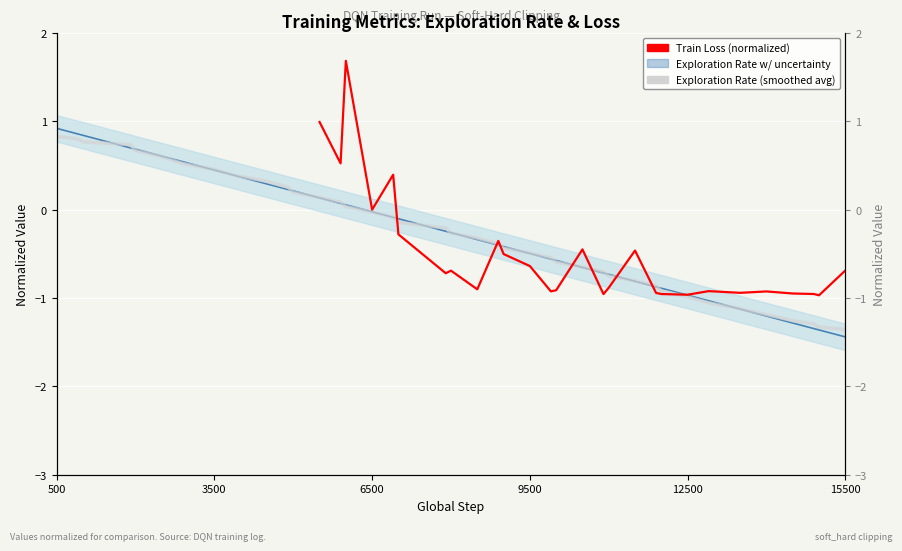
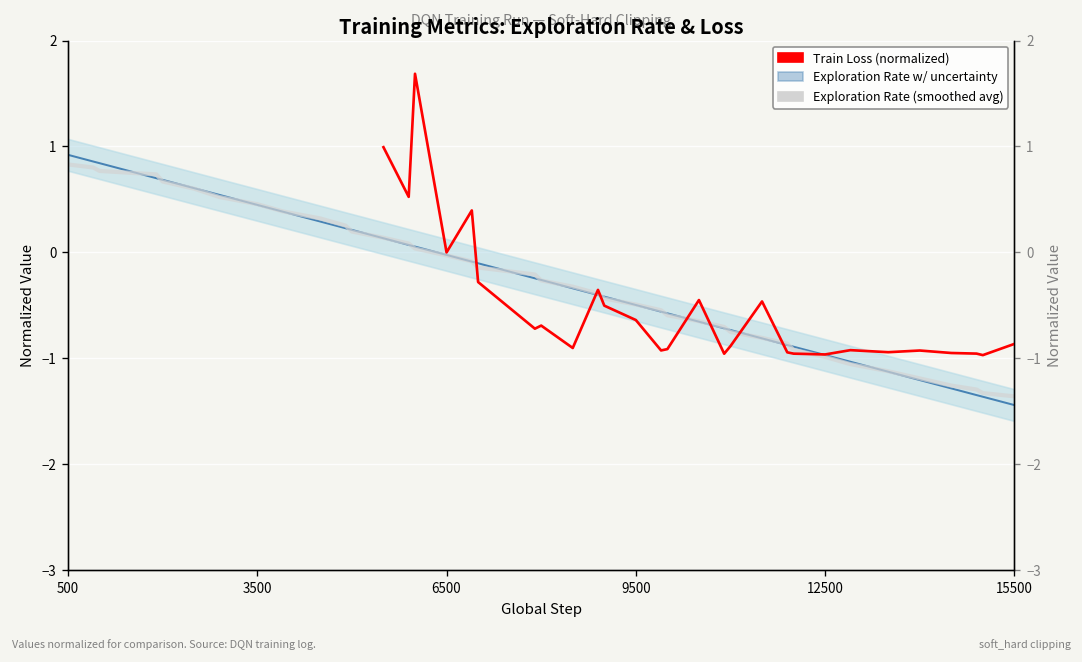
  {
    "Train Loss (normalized)": {
      "9500": -0.6,
-     "15500": -0.7
+     "15500": -0.9
    }
  }
